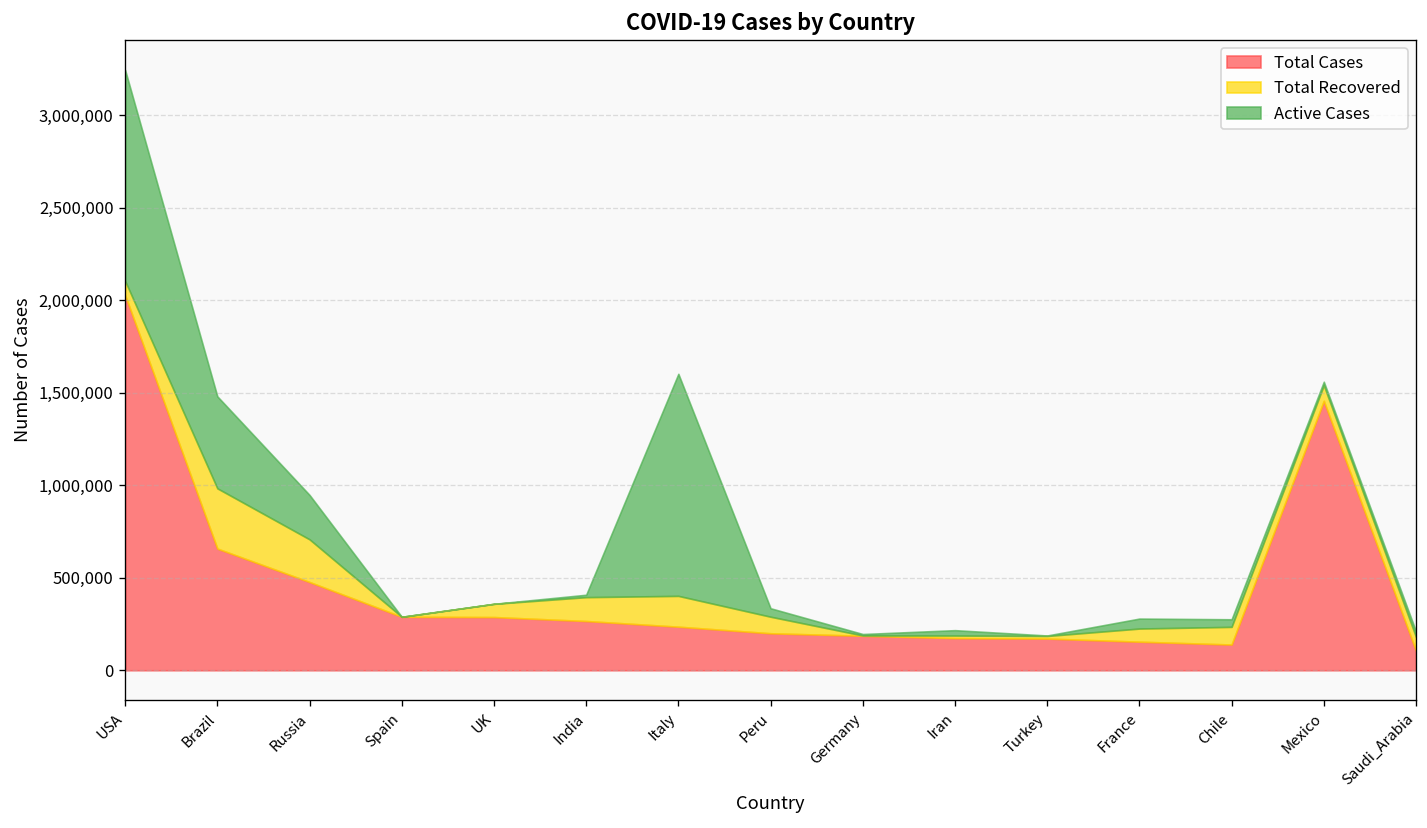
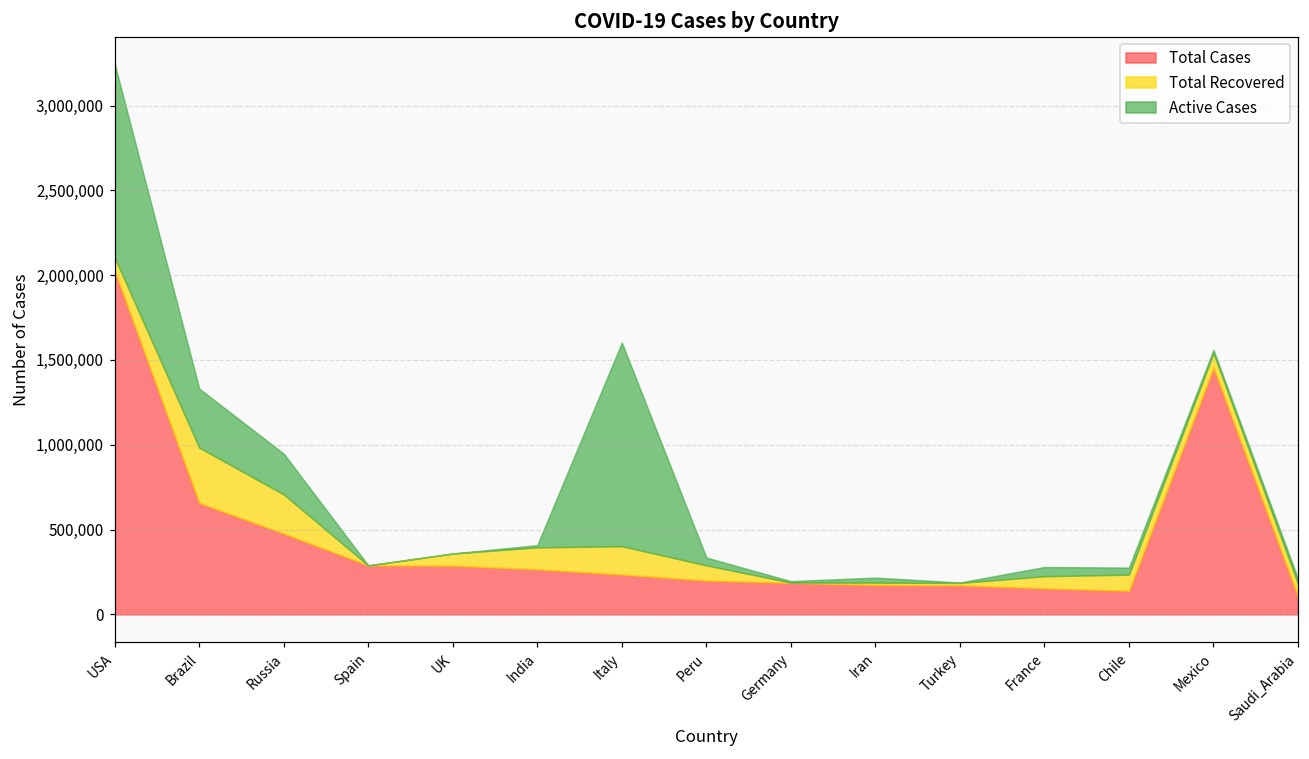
  {
    "Total Cases": {
      "USA": "2,030,000",
      "Brazil": "660,000",
      "Russia": "480,000",
      "UK": "290,000",
      "India": "270,000",
      "Italy": "240,000",
      "Peru": "200,000",
      "France": "150,000",
      "Chile": "140,000",
      "Mexico": "1,460,000",
      "Saudi_Arabia": "110,000"
    },
    "Total Recovered": {
      "USA": "80,000",
      "Brazil": "330,000",
      "Russia": "230,000",
      "Italy": "170,000",
      "Peru": "90,000",
      "France": "70,000",
      "Chile": "100,000",
      "Mexico": "80,000",
      "Saudi_Arabia": "70,000"
    },
    "Active Cases": {
      "USA": "1,140,000",
-     "Brazil": "500,000",
+     "Brazil": "350,000",
      "Russia": "240,000",
      "Italy": "1,200,000",
      "Peru": "50,000",
      "Iran": "30,000",
      "France": "50,000",
      "Chile": "40,000",
      "Mexico": "20,000",
      "Saudi_Arabia": "30,000"
    }
  }
